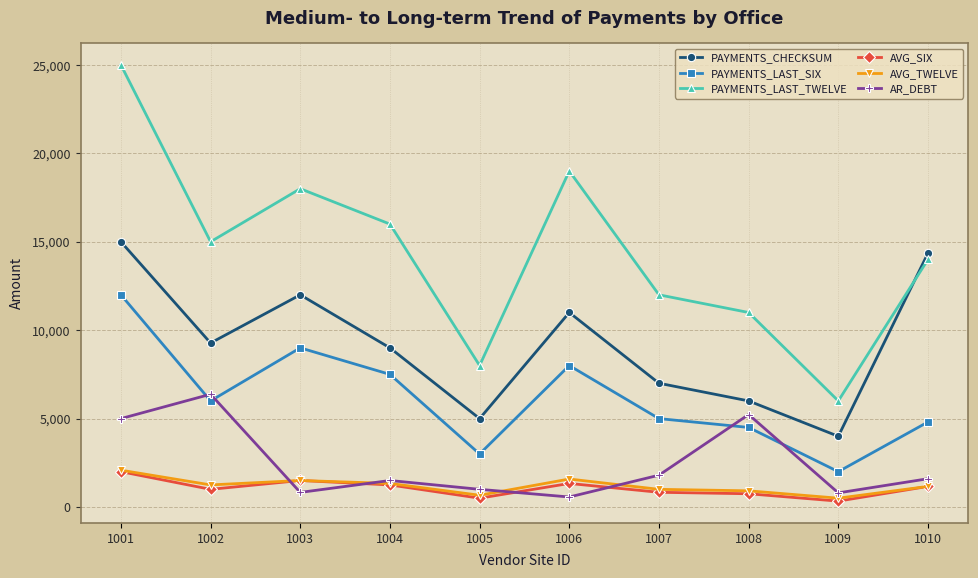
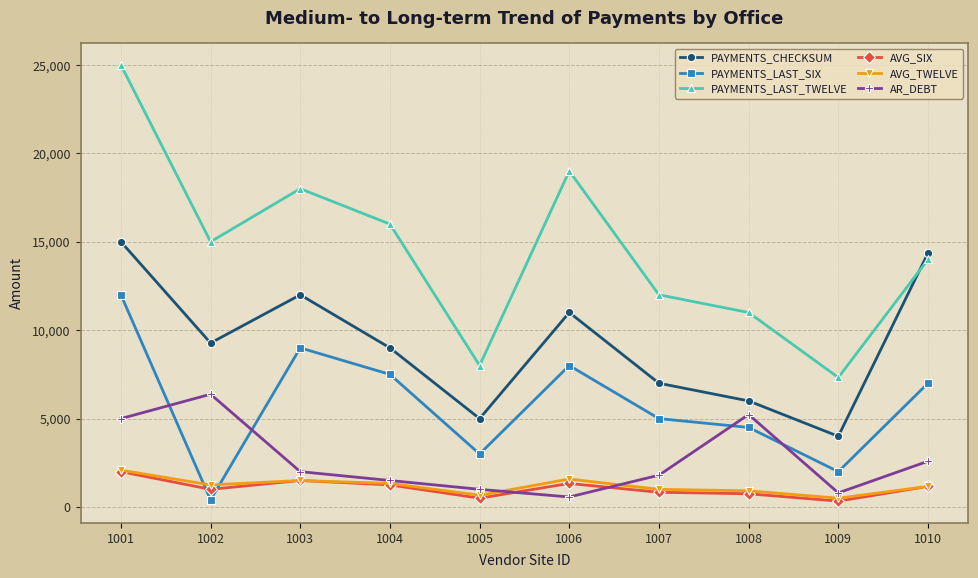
  {
    "PAYMENTS_CHECKSUM": {
      "1001": "15,000",
      "1002": "9,300",
      "1003": "12,000",
      "1004": "9,000",
      "1005": "5,000",
      "1006": "11,000",
      "1007": "7,000",
      "1008": "6,000",
      "1009": "4,000",
      "1010": "14,400"
    },
    "PAYMENTS_LAST_SIX": {
      "1001": "12,000",
-     "1002": "6,000",
+     "1002": "400",
      "1003": "9,000",
      "1004": "7,500",
      "1005": "3,000",
      "1006": "8,000",
      "1007": "5,000",
      "1008": "4,500",
      "1009": "2,000",
-     "1010": "4,800"
+     "1010": "7,000"
    },
    "PAYMENTS_LAST_TWELVE": {
      "1001": "25,000",
      "1002": "15,000",
      "1003": "18,000",
      "1004": "16,000",
      "1005": "8,000",
      "1006": "19,000",
      "1007": "12,000",
      "1008": "11,000",
-     "1009": "6,000",
+     "1009": "7,300",
      "1010": "14,000"
    },
    "AVG_SIX": {
      "1002": "1,000",
      "1005": "500",
      "1006": "1,300",
      "1007": "800",
      "1008": "800",
      "1009": "300"
    },
    "AVG_TWELVE": {
      "1002": "1,300",
      "1005": "700",
      "1006": "1,600",
      "1007": "1,000",
      "1008": "900",
      "1009": "500"
    },
    "AR_DEBT": {
      "1001": "5,000",
      "1002": "6,400",
-     "1003": "800",
+     "1003": "2,000",
      "1004": "1,500",
      "1005": "1,000",
      "1006": "600",
      "1007": "1,800",
      "1008": "5,200",
      "1009": "800",
-     "1010": "1,600"
+     "1010": "2,600"
    }
  }
